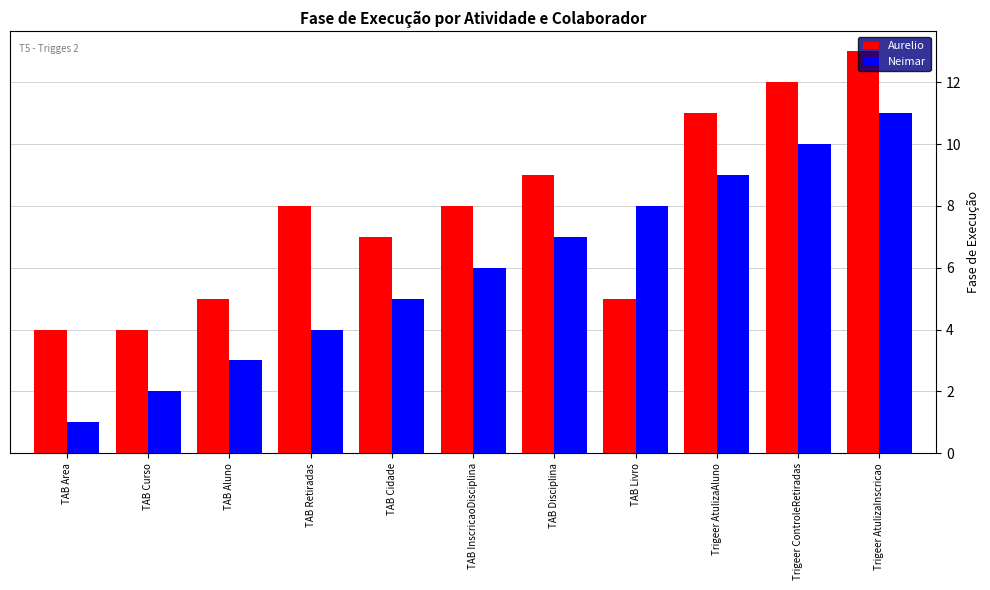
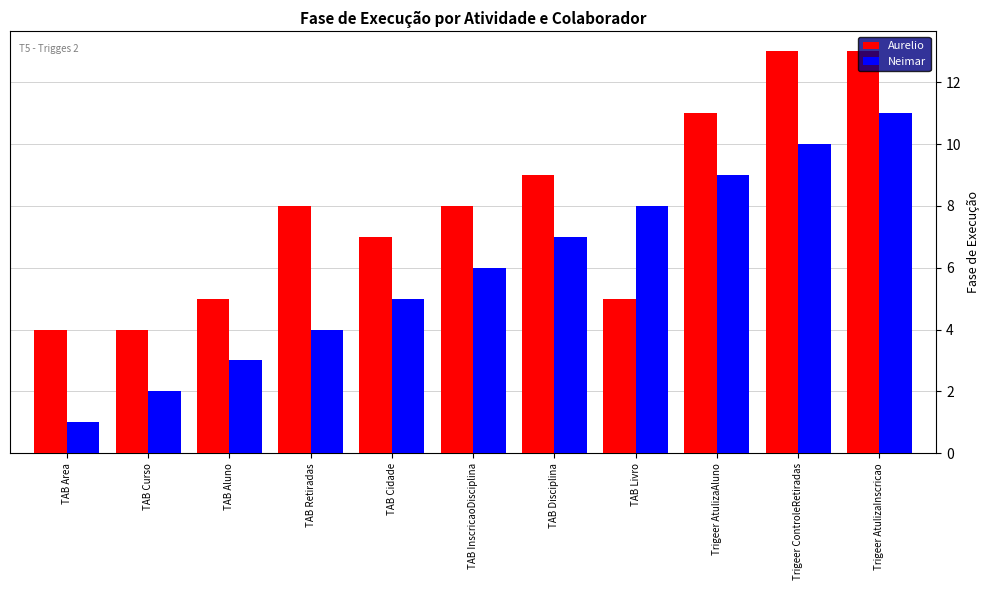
  {
    "Aurelio": {
      "TAB Area": 4,
      "TAB Curso": 4,
      "TAB Aluno": 5,
      "TAB Retiradas": 8,
      "TAB Cidade": 7,
      "TAB InscricaoDisciplina": 8,
      "TAB Disciplina": 9,
      "TAB Livro": 5,
      "Trigeer AtulizaAluno": 11,
-     "Trigeer ControleRetiradas": 12
+     "Trigeer ControleRetiradas": 13
    },
    "Neimar": {
      "TAB Area": 1,
      "TAB Curso": 2,
      "TAB Aluno": 3,
      "TAB Retiradas": 4,
      "TAB Cidade": 5,
      "TAB InscricaoDisciplina": 6,
      "TAB Disciplina": 7,
      "TAB Livro": 8,
      "Trigeer AtulizaAluno": 9,
      "Trigeer ControleRetiradas": 10,
      "Trigeer AtulizaInscricao": 11
    }
  }
